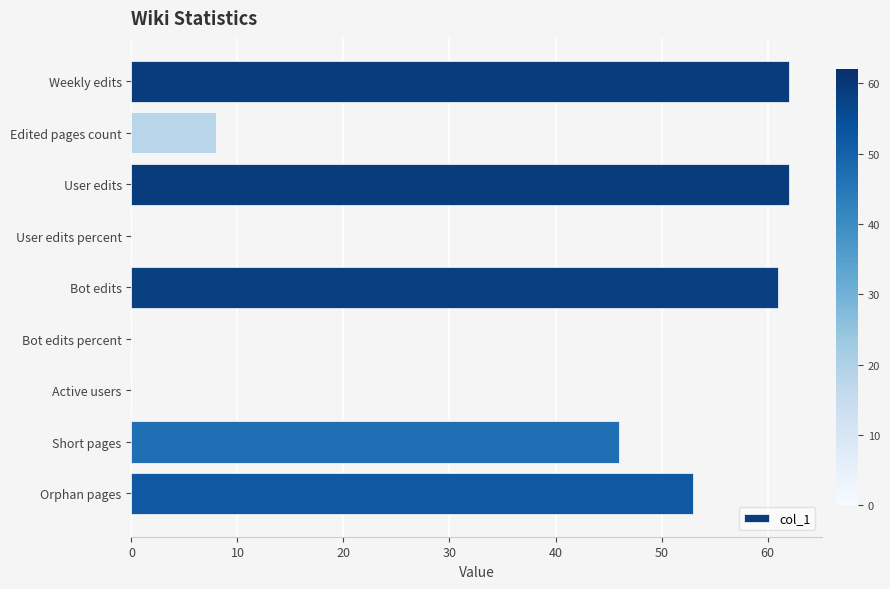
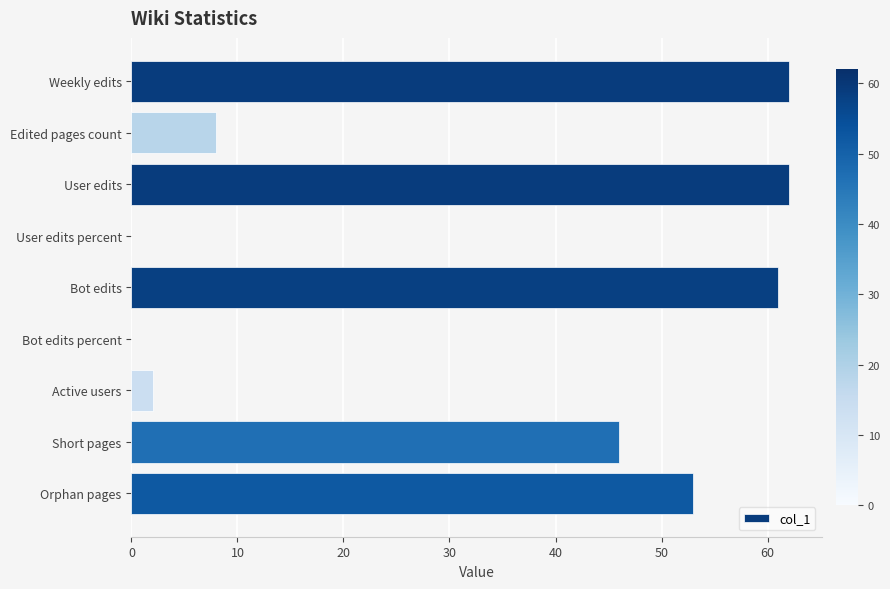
  {
    "Weekly edits": 62,
    "Edited pages count": 8,
    "User edits": 62,
    "User edits percent": 0,
    "Bot edits": 61,
    "Bot edits percent": 0,
-   "Active users": 0,
+   "Active users": 2,
    "Short pages": 46,
    "Orphan pages": 53
  }
